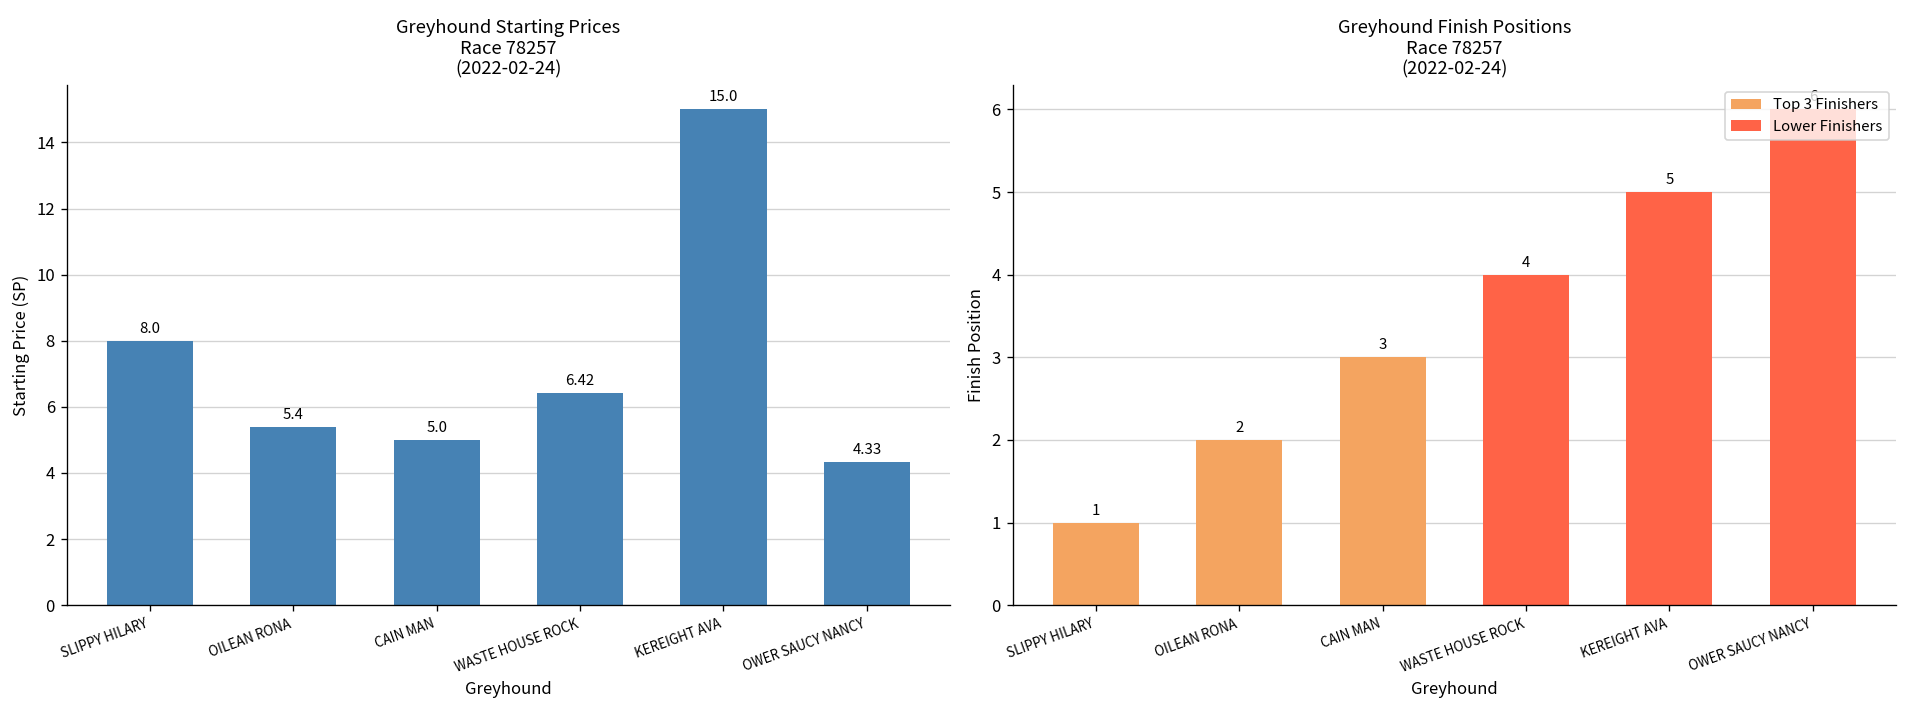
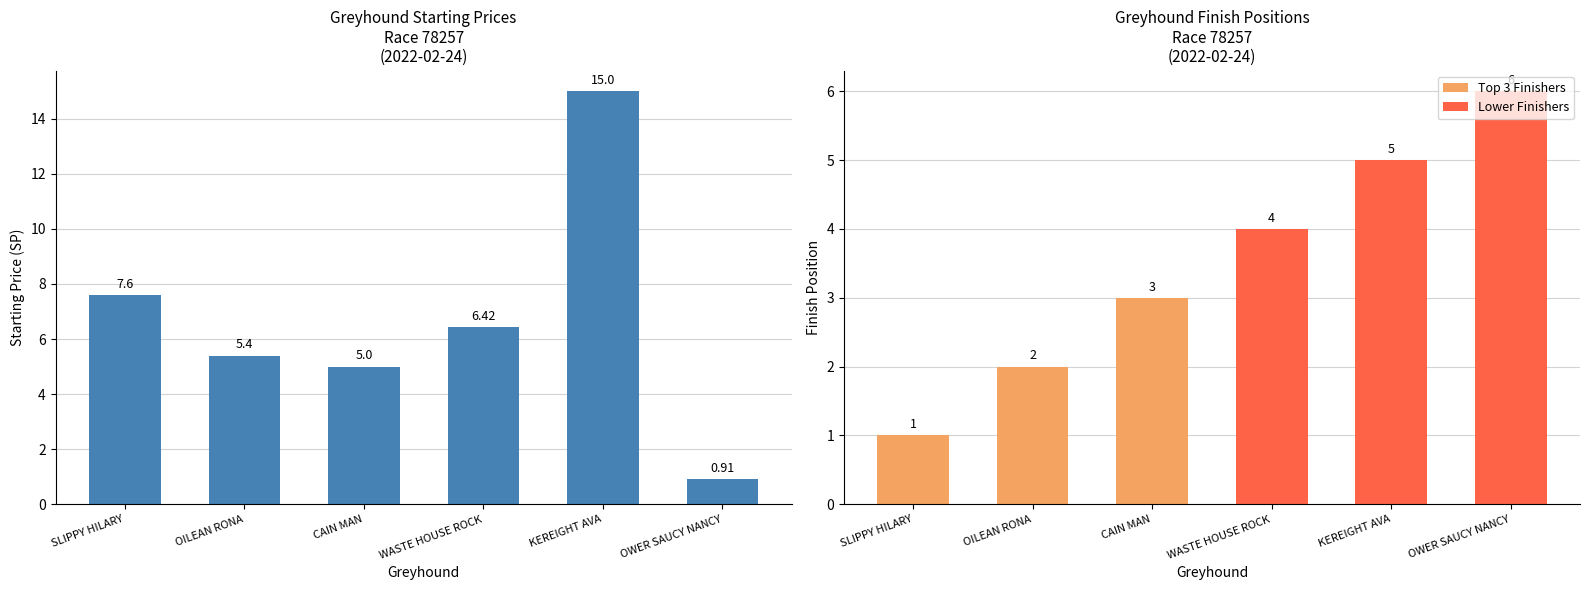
  {
    "Greyhound Starting Prices Race 78257 (2022-02-24)": {
-     "SLIPPY HILARY": 8.0,
+     "SLIPPY HILARY": 7.6,
      "OILEAN RONA": 5.4,
      "CAIN MAN": 5.0,
      "WASTE HOUSE ROCK": 6.42,
      "KEREIGHT AVA": 15.0,
-     "OWER SAUCY NANCY": 4.33
+     "OWER SAUCY NANCY": 0.91
    },
    "Greyhound Finish Positions Race 78257 (2022-02-24)": {
      "SLIPPY HILARY": 1,
      "OILEAN RONA": 2,
      "CAIN MAN": 3,
      "WASTE HOUSE ROCK": 4,
      "KEREIGHT AVA": 5
    }
  }
